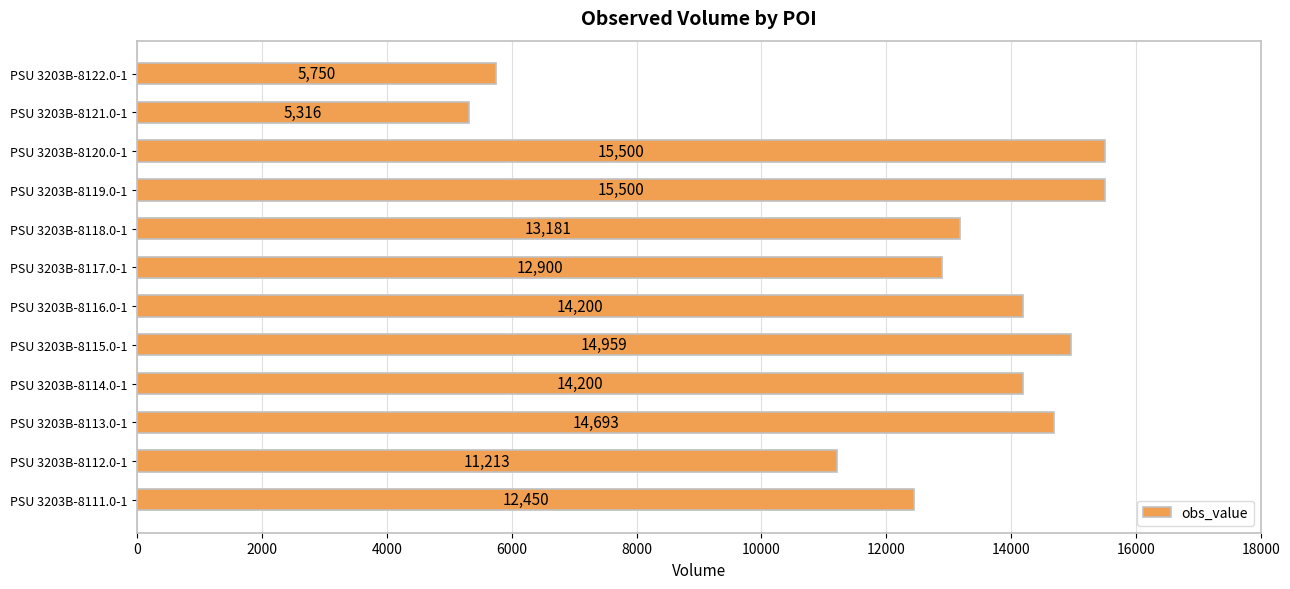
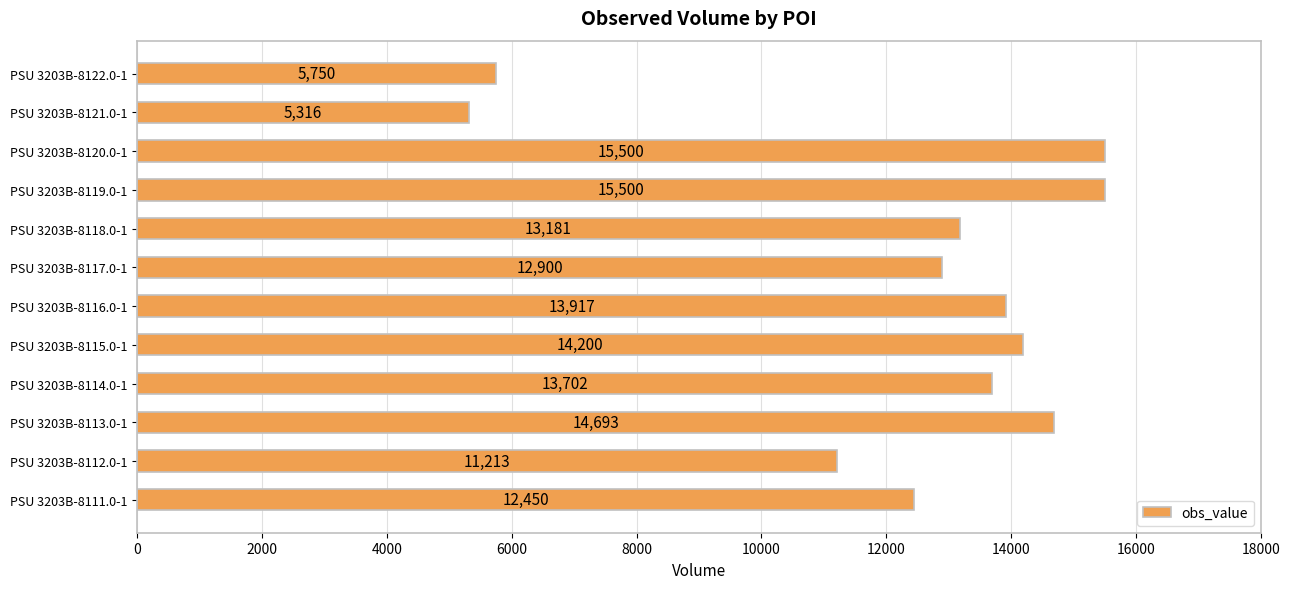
  {
    "PSU 3203B-8122.0-1": "5,750",
    "PSU 3203B-8121.0-1": "5,316",
    "PSU 3203B-8120.0-1": "15,500",
    "PSU 3203B-8119.0-1": "15,500",
    "PSU 3203B-8118.0-1": "13,181",
    "PSU 3203B-8117.0-1": "12,900",
-   "PSU 3203B-8116.0-1": "14,200",
-   "PSU 3203B-8115.0-1": "14,959",
-   "PSU 3203B-8114.0-1": "14,200",
+   "PSU 3203B-8116.0-1": "13,917",
+   "PSU 3203B-8115.0-1": "14,200",
+   "PSU 3203B-8114.0-1": "13,702",
    "PSU 3203B-8113.0-1": "14,693",
    "PSU 3203B-8112.0-1": "11,213",
    "PSU 3203B-8111.0-1": "12,450"
  }
